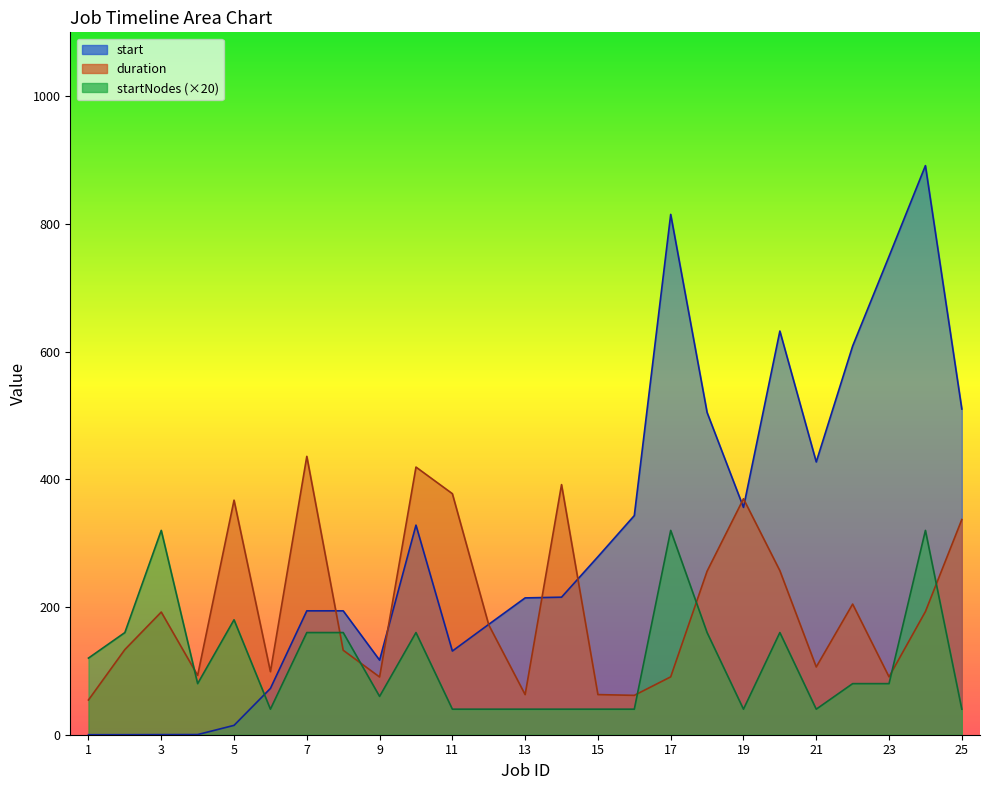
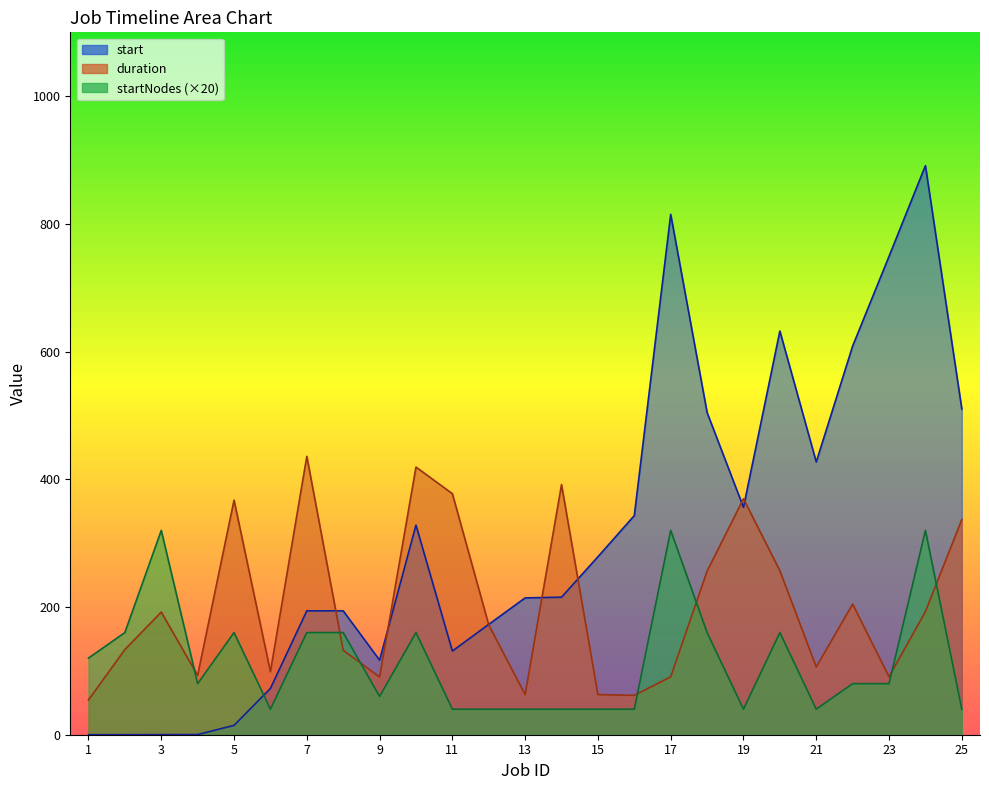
  {
    "start": {
      "1": 0,
      "3": 0,
      "5": 10,
      "7": 190,
      "9": 120,
      "11": 130,
      "13": 210,
      "15": 280,
      "17": 810,
      "19": 360,
      "21": 430,
      "23": 750,
      "25": 510
    },
    "duration": {
      "1": 50,
      "3": 190,
      "5": 370,
      "7": 440,
      "9": 90,
      "11": 380,
      "13": 60,
      "15": 60,
      "17": 90,
      "19": 370,
      "21": 110,
      "23": 90,
      "25": 340
    },
    "startNodes (×20)": {
      "1": 120,
      "3": 320,
-     "5": 180,
+     "5": 160,
      "7": 160,
      "9": 60,
      "11": 40,
      "13": 40,
      "15": 40,
      "17": 320,
      "19": 40,
      "21": 40,
      "23": 80,
      "25": 40
    }
  }
